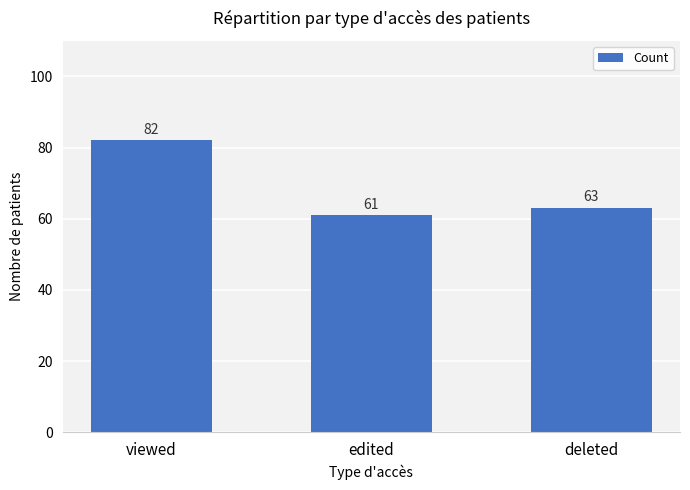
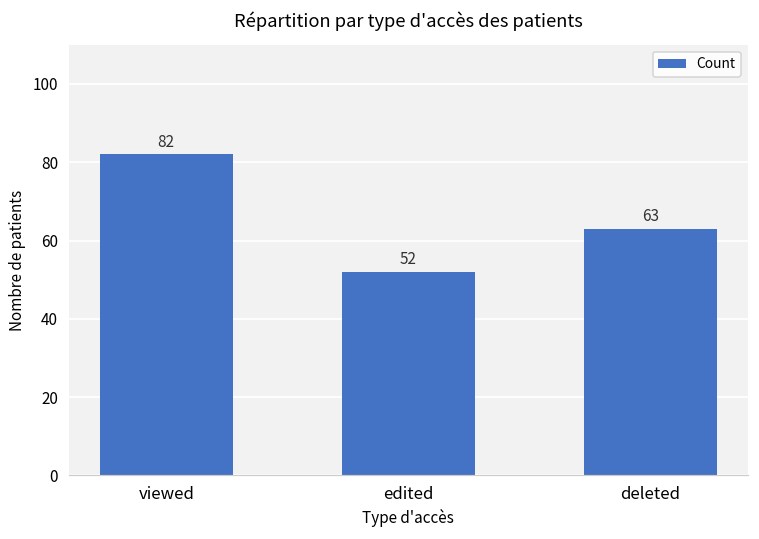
  {
    "viewed": 82,
-   "edited": 61,
+   "edited": 52,
    "deleted": 63
  }
